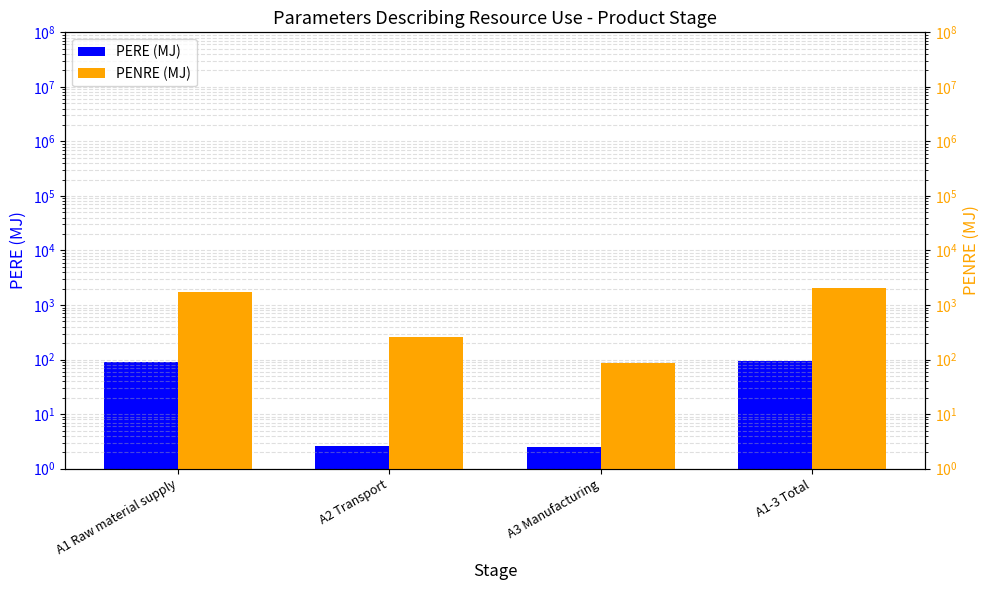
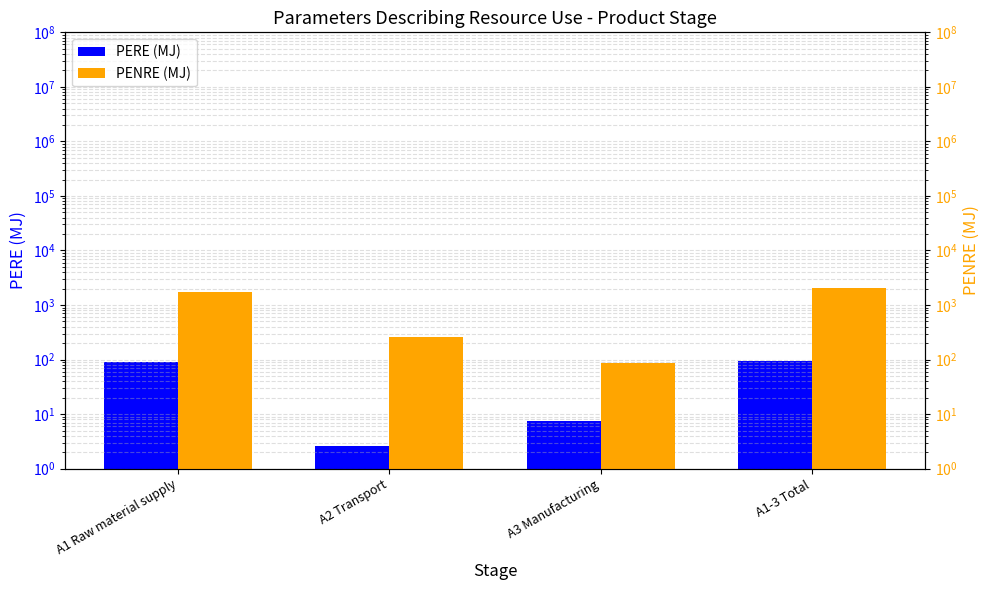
  {
    "PERE (MJ)": {
      "A1 Raw material supply": 90,
      "A2 Transport": 3,
-     "A3 Manufacturing": 2,
+     "A3 Manufacturing": 8,
      "A1-3 Total": 100
    },
    "PENRE (MJ)": {
      "A1 Raw material supply": 1700,
      "A2 Transport": 300,
      "A3 Manufacturing": 90,
      "A1-3 Total": 2000
    }
  }
